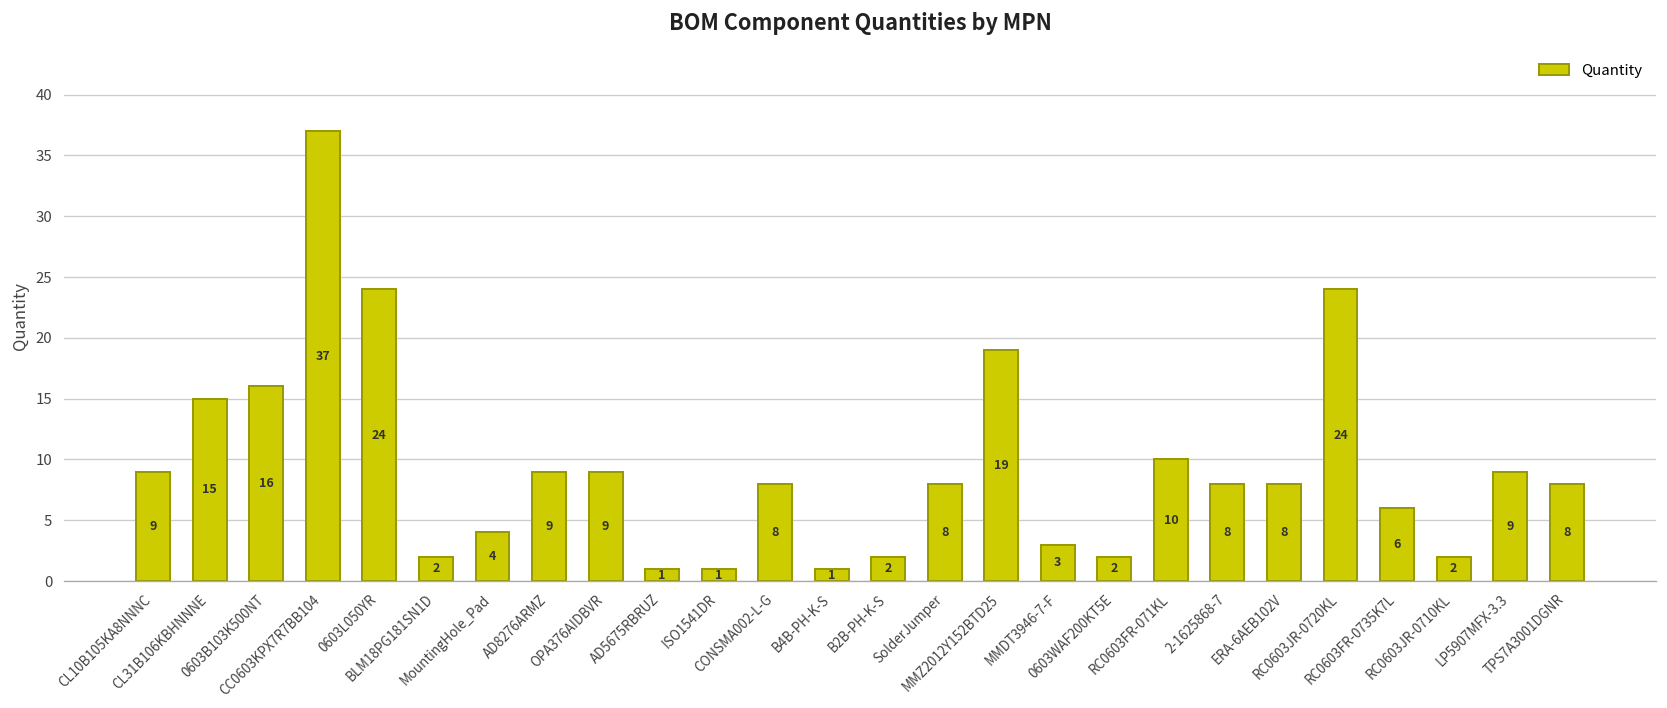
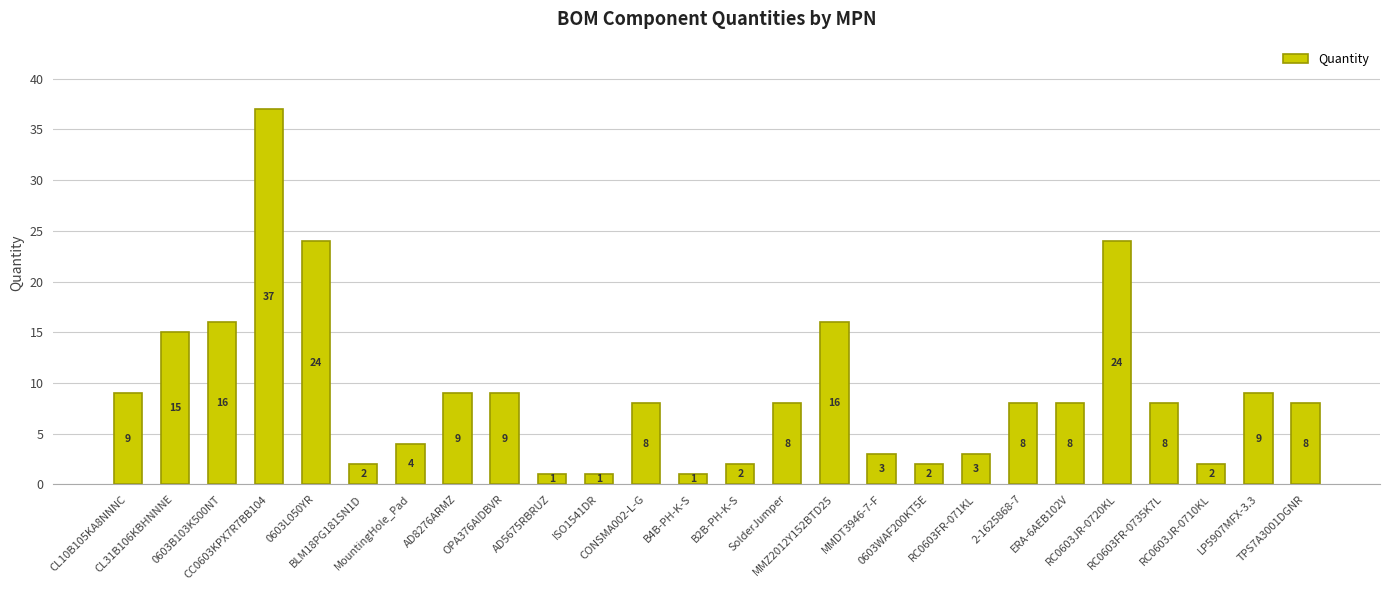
  {
    "CL10B105KA8NNNC": 9,
    "CL31B106KBHNNNE": 15,
    "0603B103K500NT": 16,
    "CC0603KPX7R7BB104": 37,
    "0603L050YR": 24,
    "BLM18PG181SN1D": 2,
    "MountingHole_Pad": 4,
    "AD8276ARMZ": 9,
    "OPA376AIDBVR": 9,
    "AD5675RBRUZ": 1,
    "ISO1541DR": 1,
    "CONSMA002-L-G": 8,
    "B4B-PH-K-S": 1,
    "B2B-PH-K-S": 2,
    "SolderJumper": 8,
-   "MMZ2012Y152BTD25": 19,
+   "MMZ2012Y152BTD25": 16,
    "MMDT3946-7-F": 3,
    "0603WAF200KT5E": 2,
-   "RC0603FR-071KL": 10,
+   "RC0603FR-071KL": 3,
    "2-1625868-7": 8,
    "ERA-6AEB102V": 8,
    "RC0603JR-0720KL": 24,
-   "RC0603FR-0735K7L": 6,
+   "RC0603FR-0735K7L": 8,
    "RC0603JR-0710KL": 2,
    "LP5907MFX-3.3": 9,
    "TPS7A3001DGNR": 8
  }
